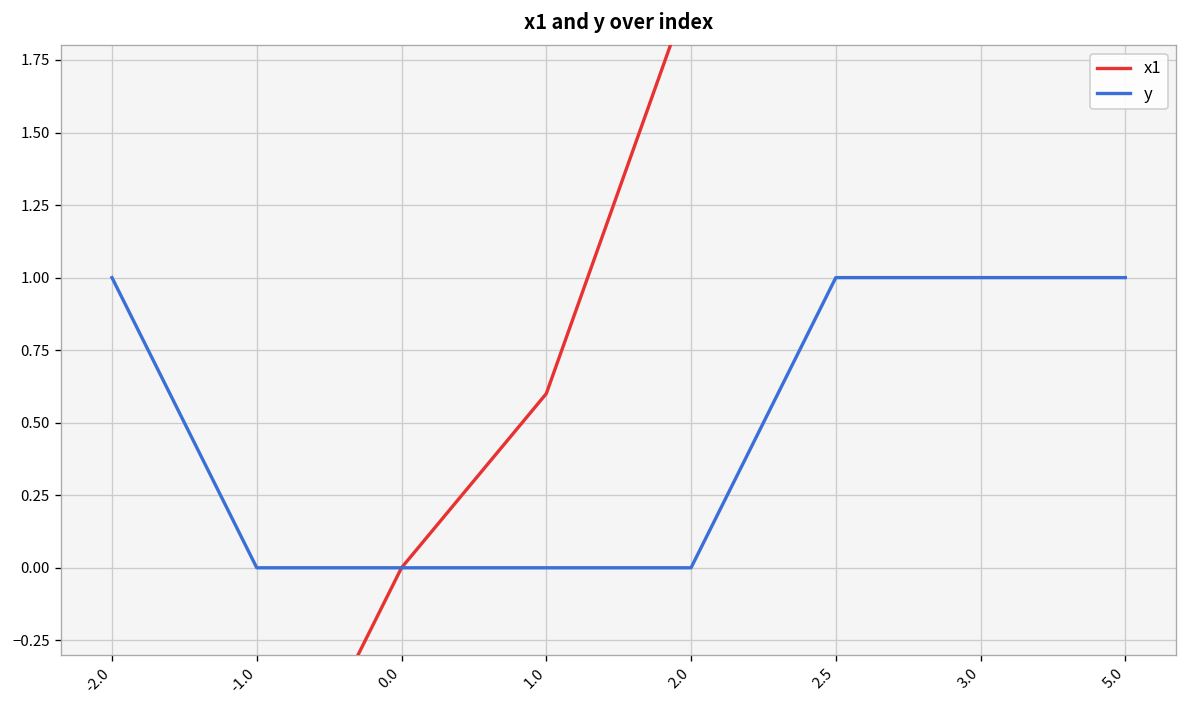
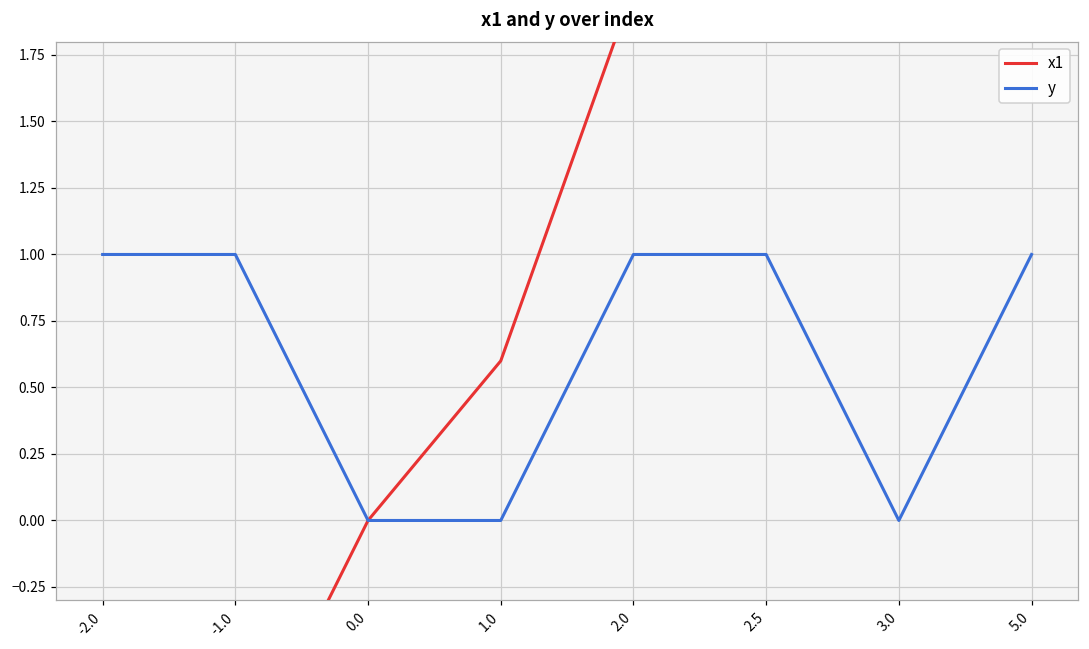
  {
    "x1": {
      "1.0": 0.60
    },
    "y": {
      "-2.0": 1,
-     "-1.0": 0,
+     "-1.0": 1,
      "1.0": 0,
-     "2.0": 0,
+     "2.0": 1,
      "2.5": 1,
-     "3.0": 1,
+     "3.0": 0,
      "5.0": 1
    }
  }
